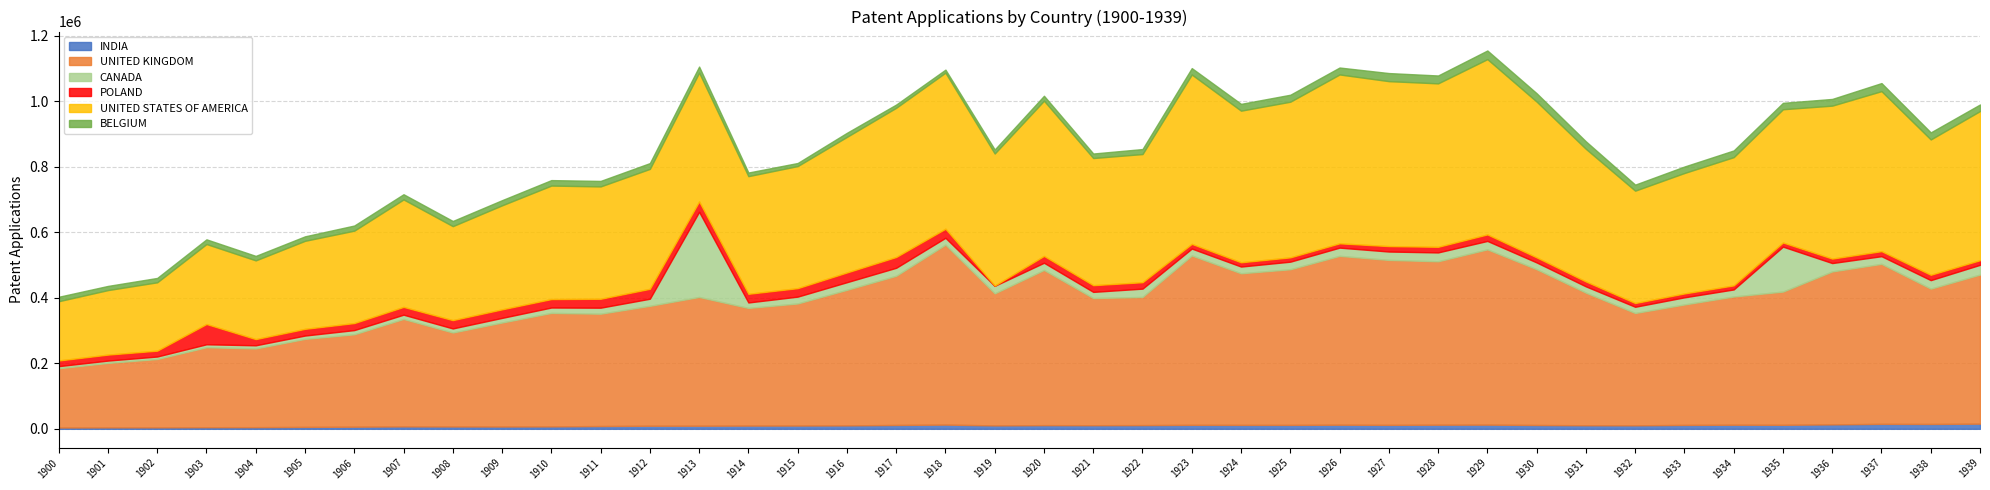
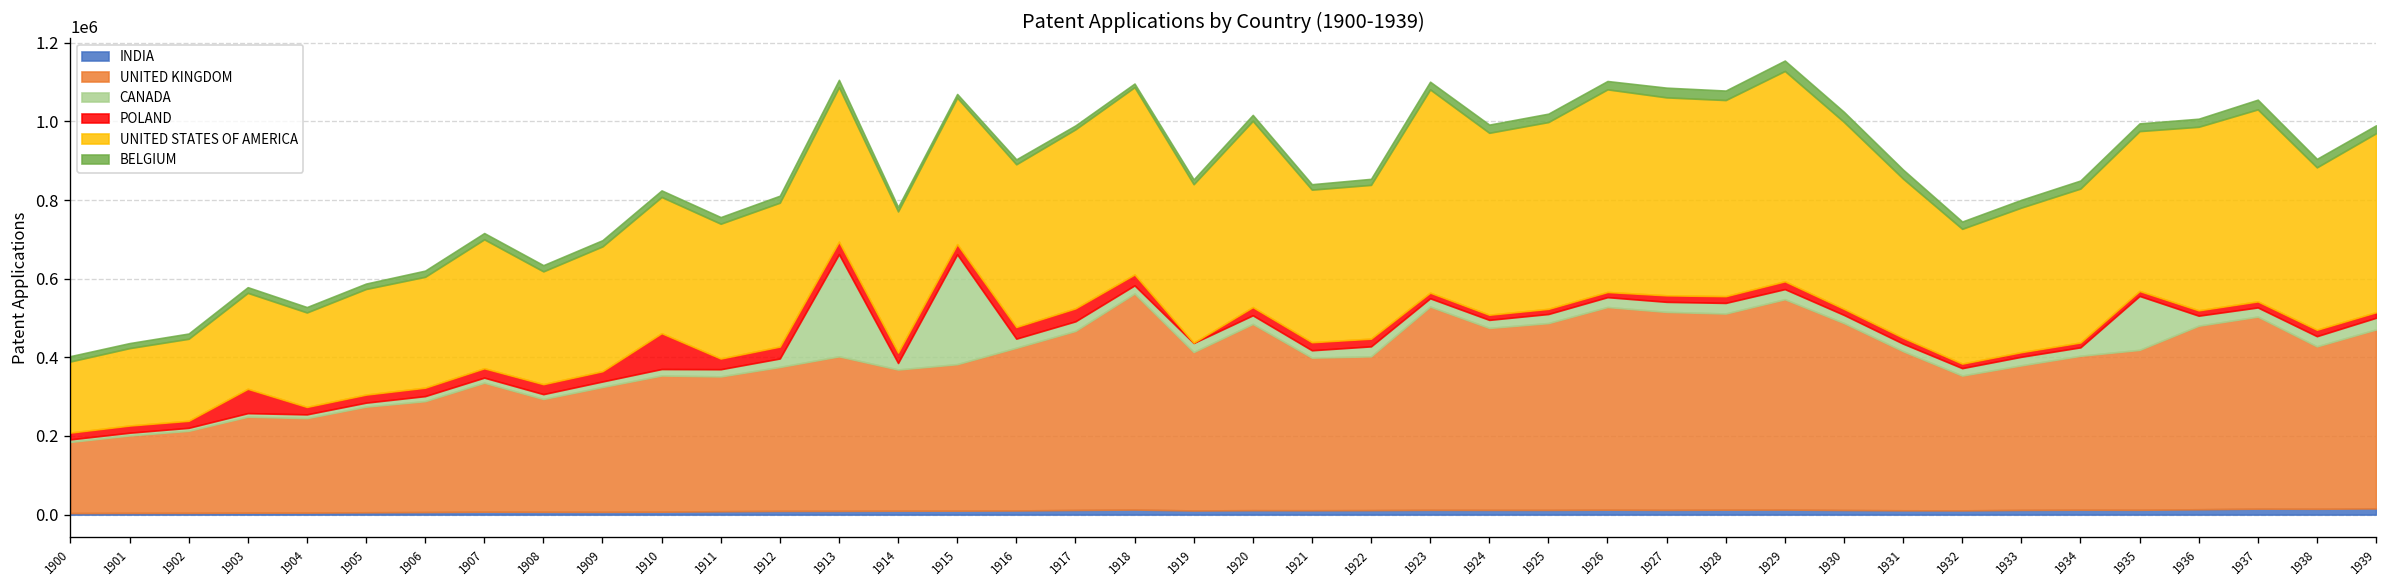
  {
    "CANADA": {
      "1903": 10000,
      "1904": 10000,
      "1905": 10000,
      "1906": 10000,
      "1907": 10000,
      "1908": 10000,
      "1909": 10000,
      "1910": 20000,
      "1911": 20000,
      "1912": 20000,
      "1913": 260000,
      "1914": 20000,
-     "1915": 20000,
+     "1915": 280000,
      "1916": 20000,
      "1917": 20000,
      "1918": 20000,
      "1920": 20000,
      "1921": 20000,
      "1922": 30000,
      "1923": 20000,
      "1924": 20000,
      "1925": 20000,
      "1926": 30000,
      "1927": 30000,
      "1928": 30000,
      "1929": 30000,
      "1930": 20000,
      "1931": 20000,
      "1932": 20000,
      "1933": 20000,
      "1934": 20000,
      "1935": 140000,
      "1936": 30000,
      "1937": 20000,
      "1938": 30000,
      "1939": 30000
    },
    "POLAND": {
      "1900": 20000,
      "1901": 20000,
      "1902": 20000,
      "1903": 60000,
      "1904": 20000,
      "1905": 20000,
      "1906": 20000,
      "1907": 20000,
      "1908": 30000,
      "1909": 30000,
-     "1910": 30000,
+     "1910": 90000,
      "1911": 30000,
      "1912": 30000,
      "1913": 30000,
      "1914": 30000,
      "1915": 30000,
      "1916": 30000,
      "1917": 30000,
      "1918": 30000,
      "1920": 20000,
      "1921": 20000,
      "1922": 20000,
      "1923": 10000,
      "1924": 10000,
      "1925": 10000,
      "1926": 10000,
      "1927": 20000,
      "1928": 20000,
      "1929": 20000,
      "1930": 20000,
      "1931": 10000,
      "1932": 10000,
      "1933": 10000,
      "1934": 10000,
      "1935": 10000,
      "1936": 10000,
      "1937": 20000,
      "1938": 20000,
      "1939": 10000
    }
  }
